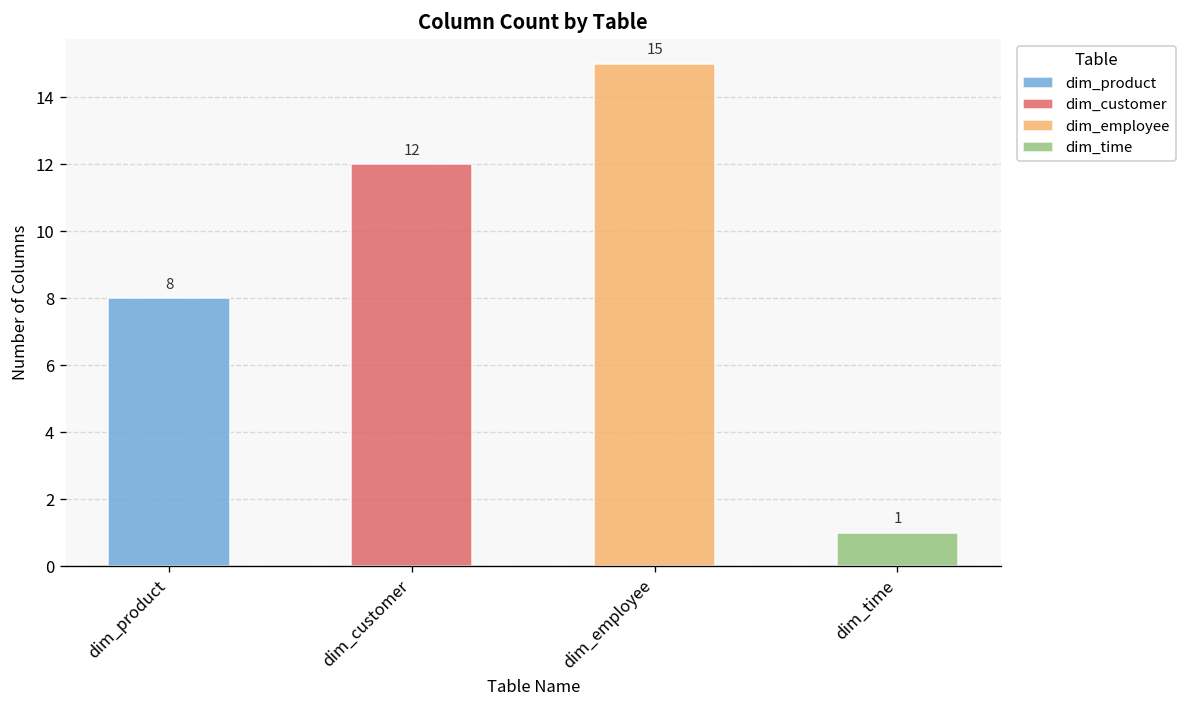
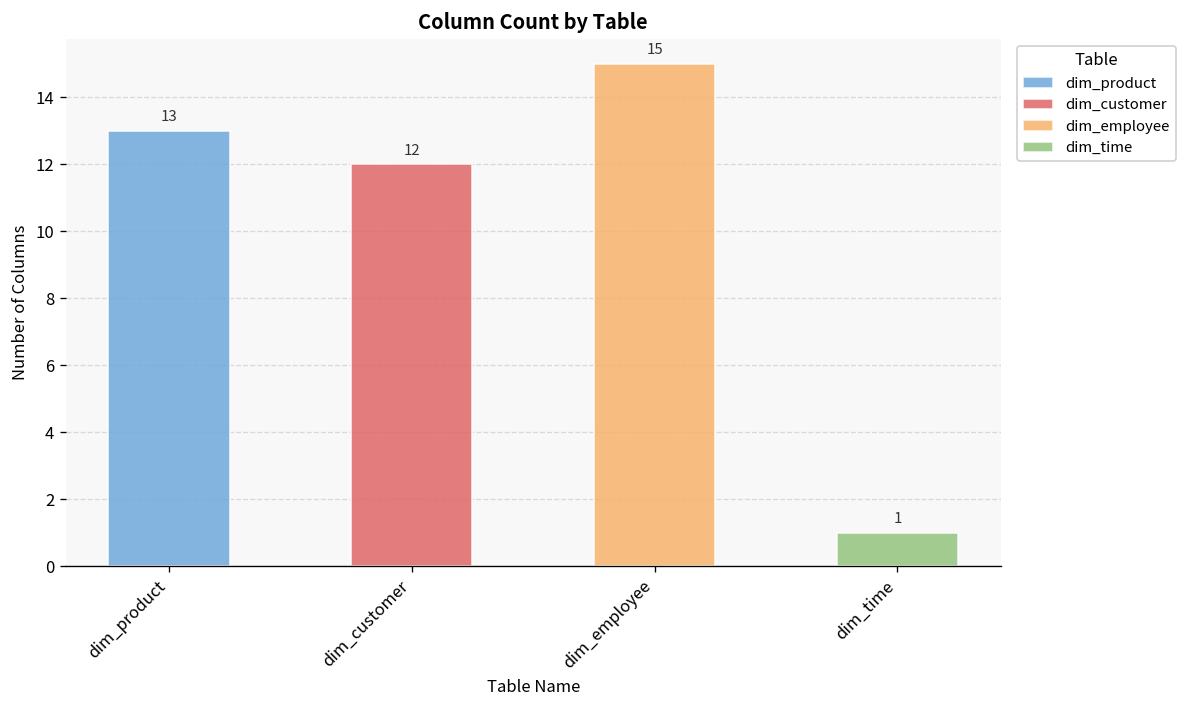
  {
-   "dim_product": 8,
+   "dim_product": 13,
    "dim_customer": 12,
    "dim_employee": 15,
    "dim_time": 1
  }
